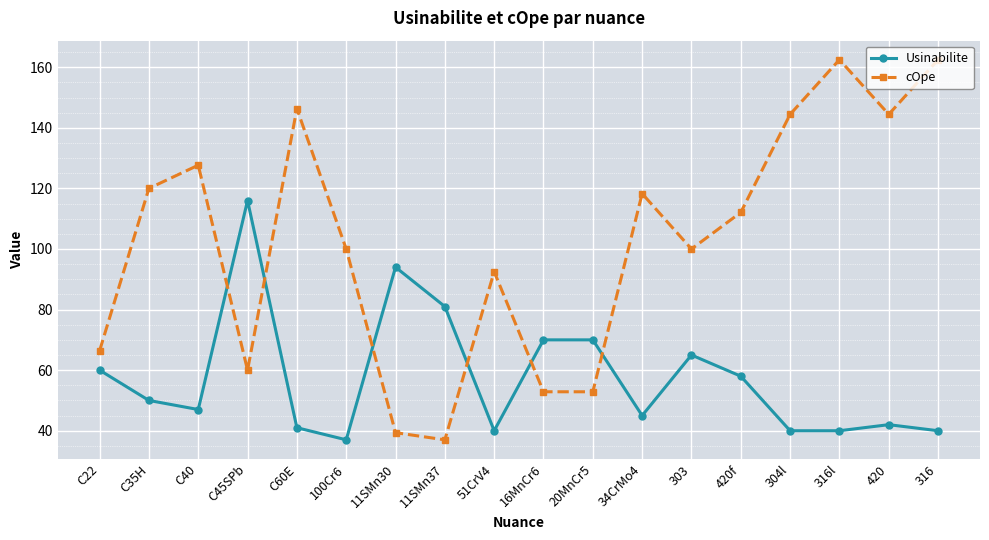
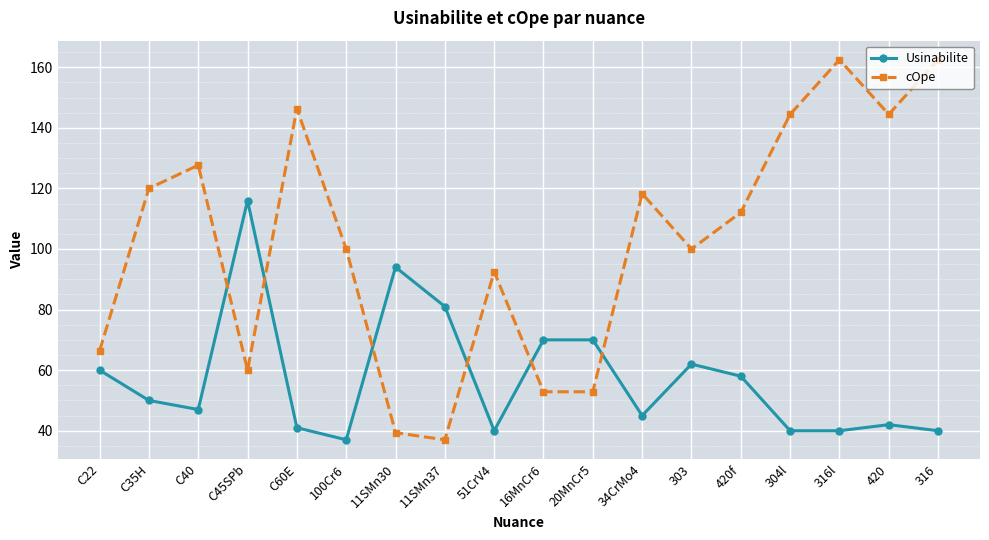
  {
    "Usinabilite": {
      "C22": 60,
      "C35H": 50,
      "C40": 47,
      "C45SPb": 116,
      "C60E": 41,
      "100Cr6": 37,
      "11SMn30": 94,
      "11SMn37": 81,
      "51CrV4": 40,
      "16MnCr6": 70,
      "20MnCr5": 70,
      "34CrMo4": 45,
-     "303": 65,
+     "303": 62,
      "420f": 58,
      "304l": 40,
      "316l": 40,
      "420": 42,
      "316": 40
    },
    "cOpe": {
      "C22": 66,
      "C35H": 120,
      "C40": 128,
      "C45SPb": 60,
      "C60E": 146,
      "100Cr6": 100,
      "11SMn30": 39,
      "11SMn37": 37,
      "51CrV4": 93,
      "16MnCr6": 53,
      "20MnCr5": 53,
      "34CrMo4": 118,
      "303": 100,
      "420f": 112,
      "304l": 144,
      "316l": 163,
      "420": 144
    }
  }
